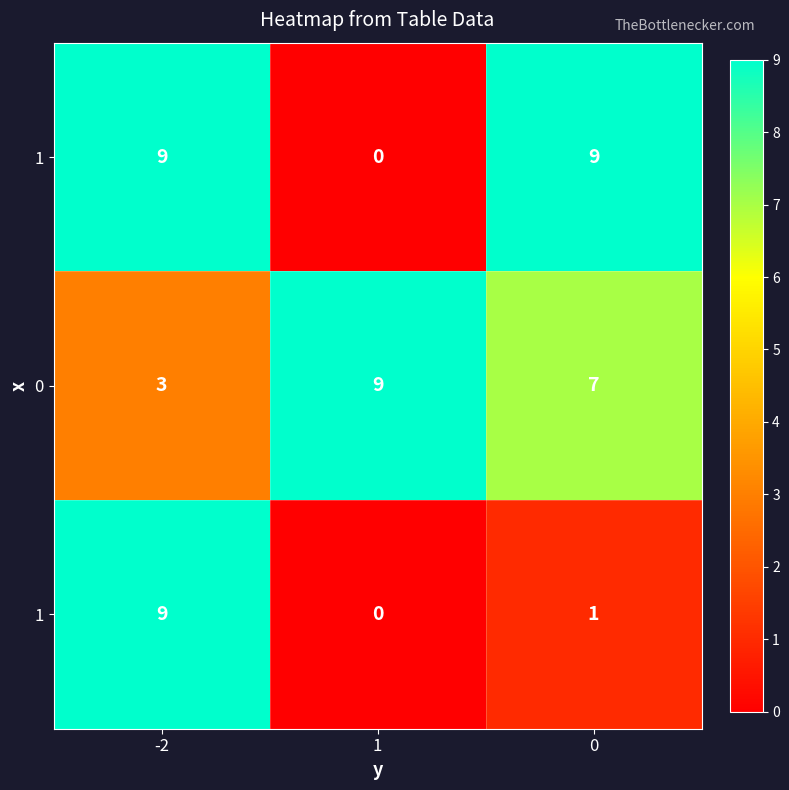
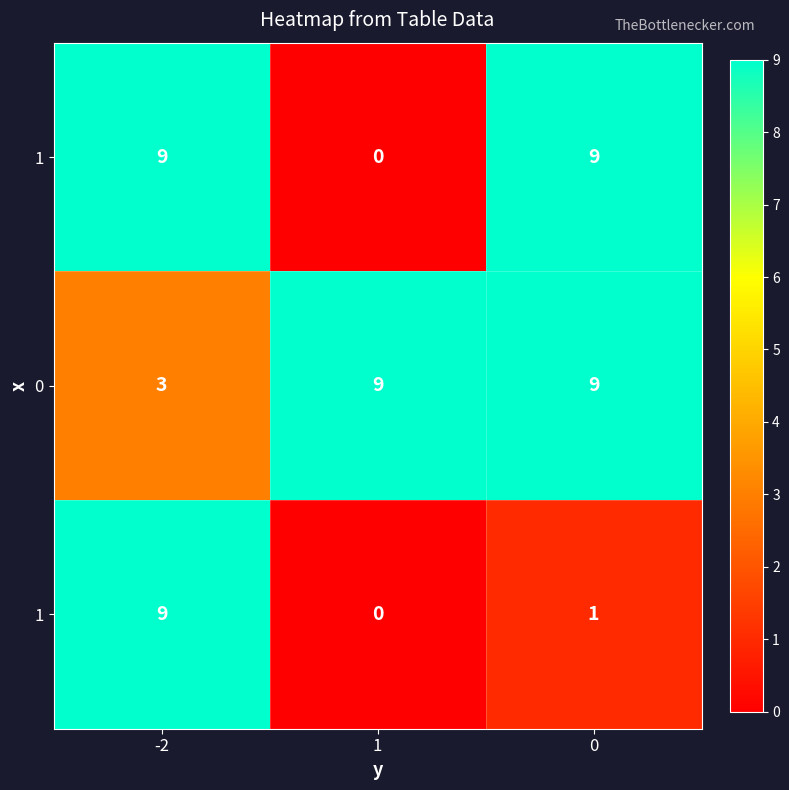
  {
    "0": {
      "-2": 3,
      "1": 9,
-     "0": 7
+     "0": 9
    }
  }
